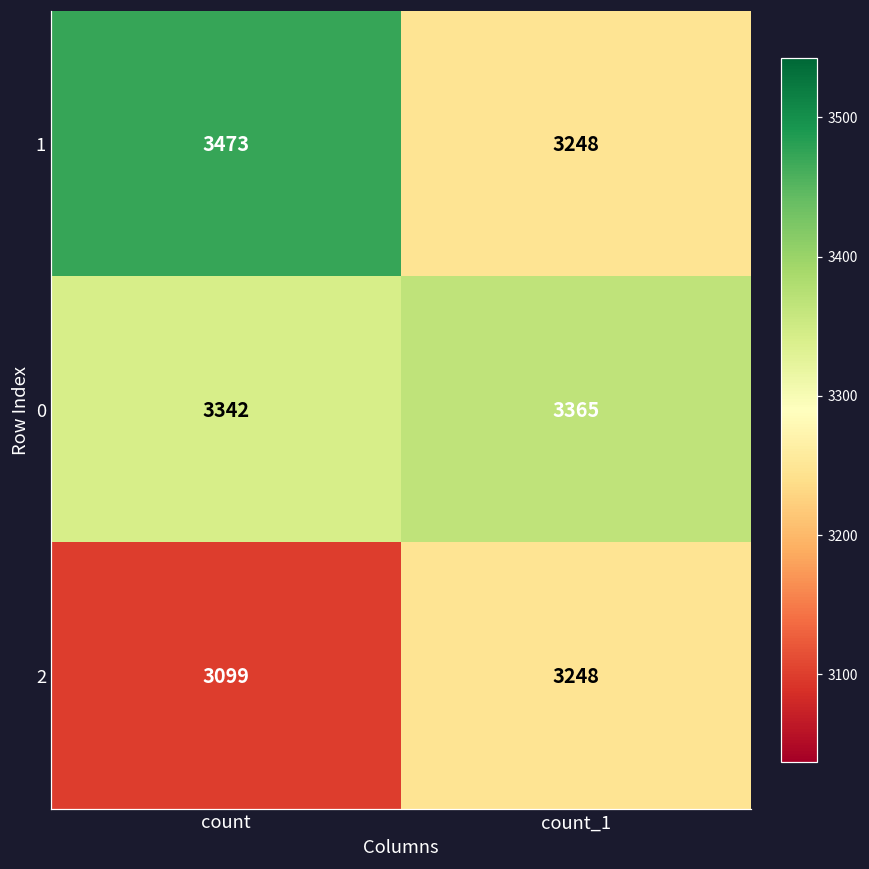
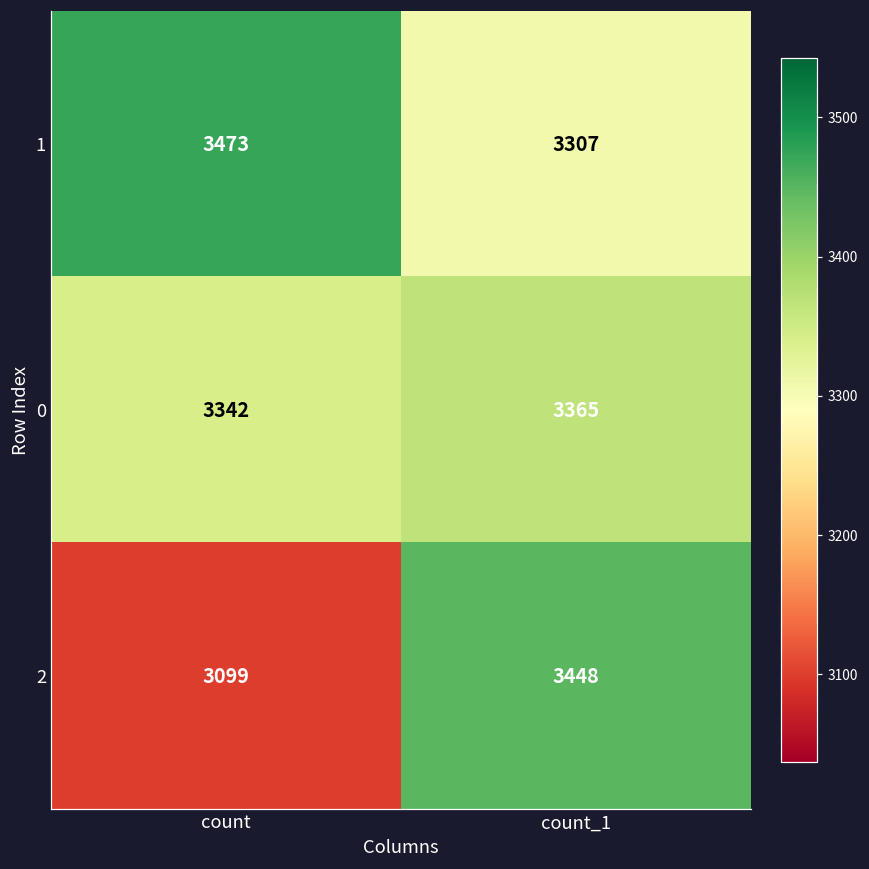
  {
    "1": {
      "count": 3473,
-     "count_1": 3248
+     "count_1": 3307
    },
    "0": {
      "count": 3342,
      "count_1": 3365
    },
    "2": {
      "count": 3099,
-     "count_1": 3248
+     "count_1": 3448
    }
  }
